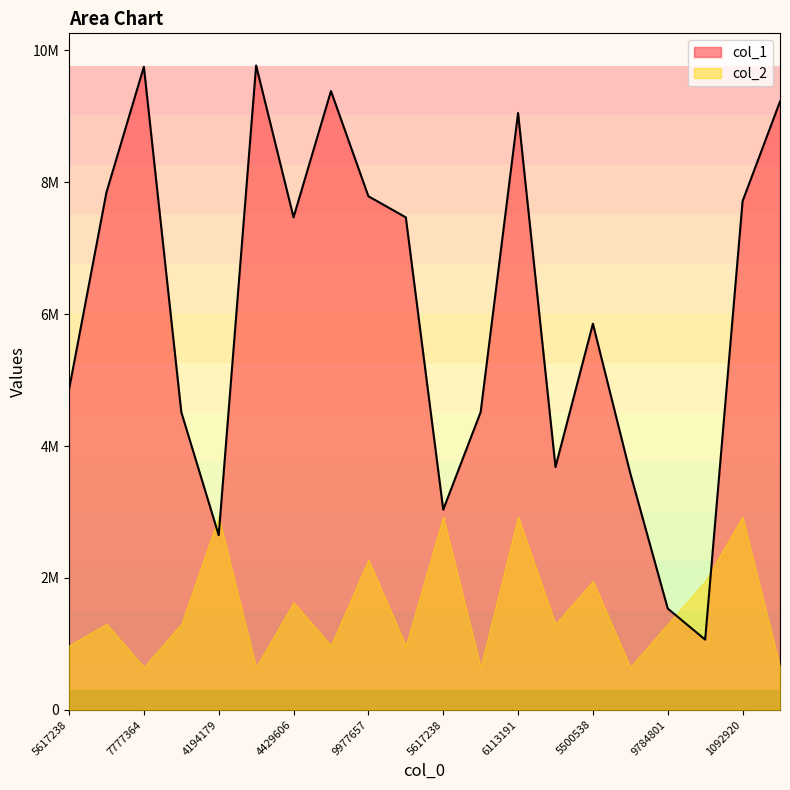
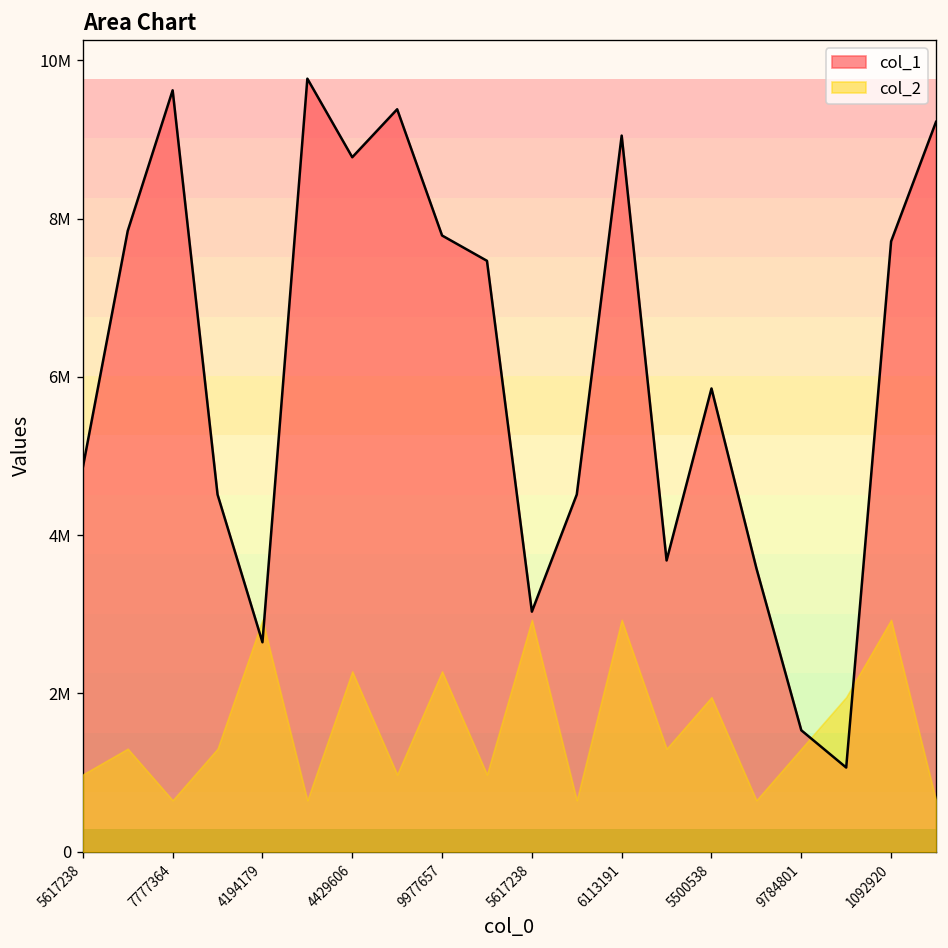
  {
    "col_1": {
-     "7777364": 9700000,
+     "7777364": 9600000,
      "4194179": 2600000,
-     "4429606": 7500000,
+     "4429606": 8800000,
      "9977657": 7800000,
      "6113191": 9000000,
      "5500538": 5900000,
      "9784801": 1500000,
      "1092920": 7700000
    },
    "col_2": {
      "7777364": 700000,
      "4194179": 2900000,
-     "4429606": 1600000,
+     "4429606": 2300000,
      "9977657": 2300000,
      "6113191": 2900000,
      "5500538": 2000000,
      "9784801": 1300000,
      "1092920": 2900000
    }
  }
